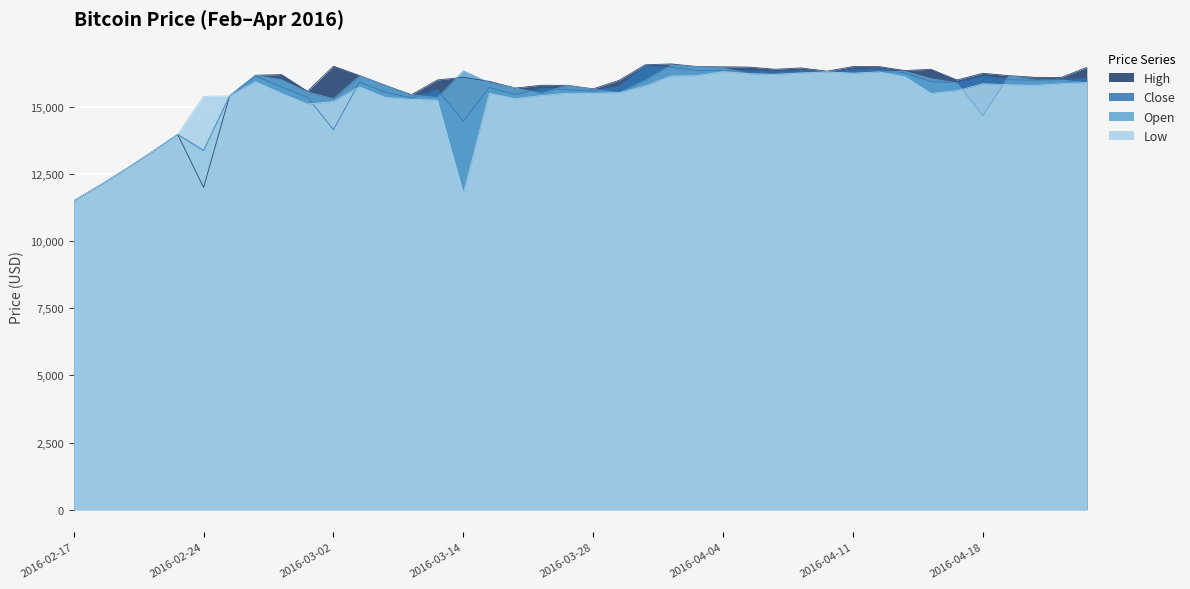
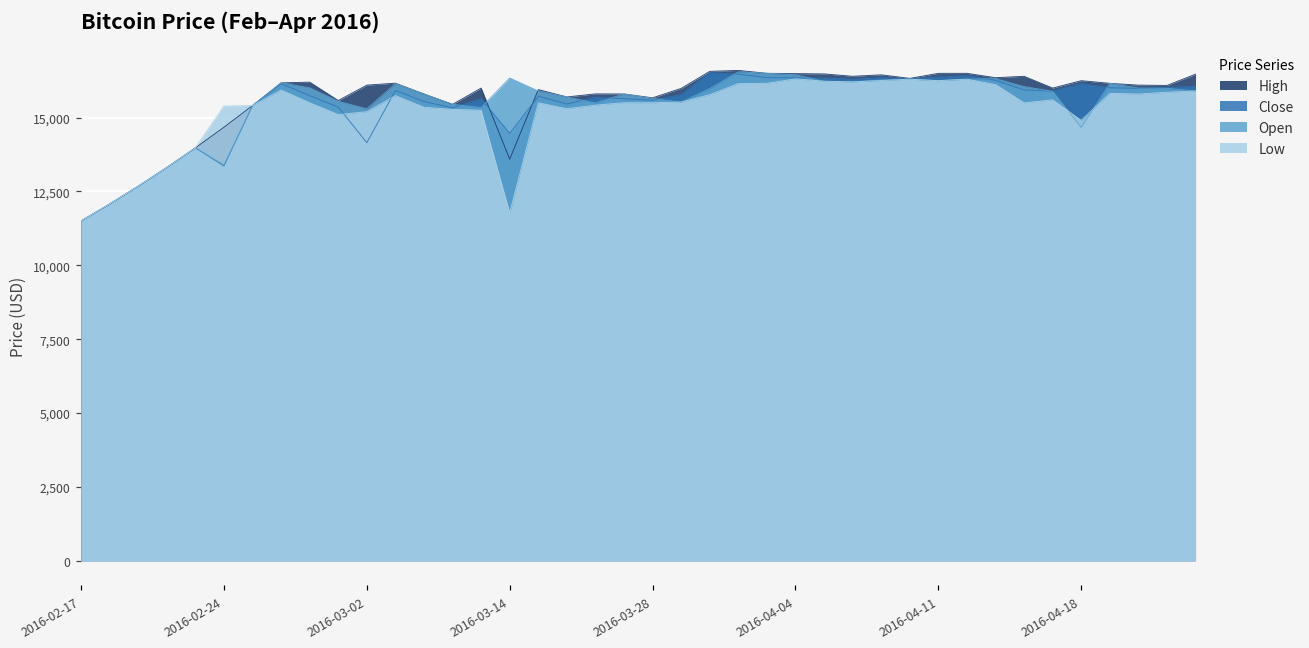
  {
    "High": {
-     "2016-02-24": "12,000",
-     "2016-03-02": "16,500",
-     "2016-03-14": "16,100",
+     "2016-02-24": "14,700",
+     "2016-03-02": "16,100",
+     "2016-03-14": "13,600",
      "2016-04-11": "16,500",
      "2016-04-18": "16,300"
    },
    "Close": {
      "2016-03-02": "14,200",
      "2016-03-14": "14,500",
      "2016-04-11": "16,400",
      "2016-04-18": "16,200"
    },
    "Open": {
      "2016-03-02": "15,300",
      "2016-03-14": "16,300",
      "2016-04-18": "14,700"
    },
    "Low": {
      "2016-02-24": "15,400",
      "2016-03-02": "15,200",
      "2016-03-14": "11,800",
-     "2016-04-18": "15,900"
+     "2016-04-18": "14,900"
    }
  }
